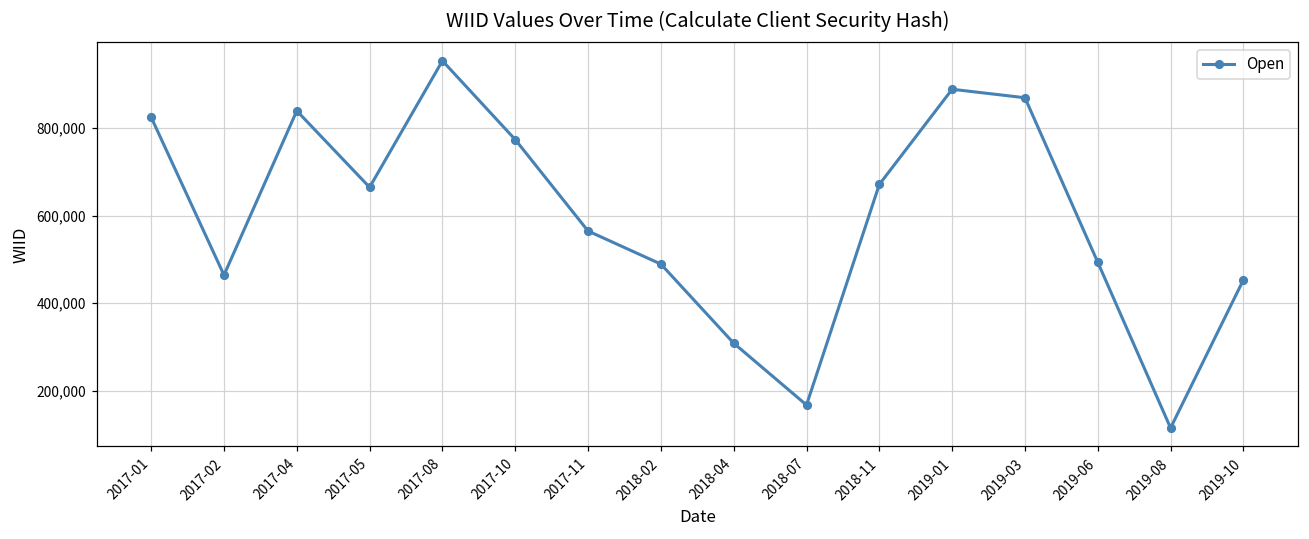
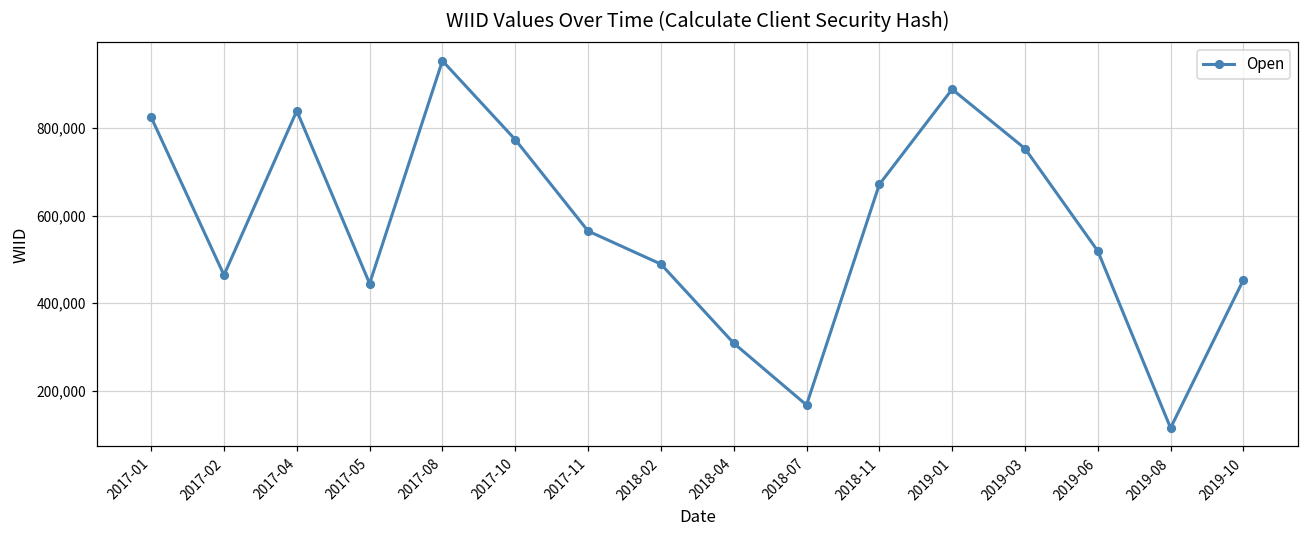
  {
    "2017-01": "820,000",
    "2017-02": "460,000",
    "2017-04": "840,000",
-   "2017-05": "660,000",
+   "2017-05": "440,000",
    "2017-08": "950,000",
    "2017-10": "770,000",
    "2017-11": "560,000",
    "2018-02": "490,000",
    "2018-04": "310,000",
    "2018-07": "170,000",
    "2018-11": "670,000",
    "2019-01": "890,000",
-   "2019-03": "870,000",
-   "2019-06": "490,000",
+   "2019-03": "750,000",
+   "2019-06": "520,000",
    "2019-08": "120,000",
    "2019-10": "450,000"
  }
